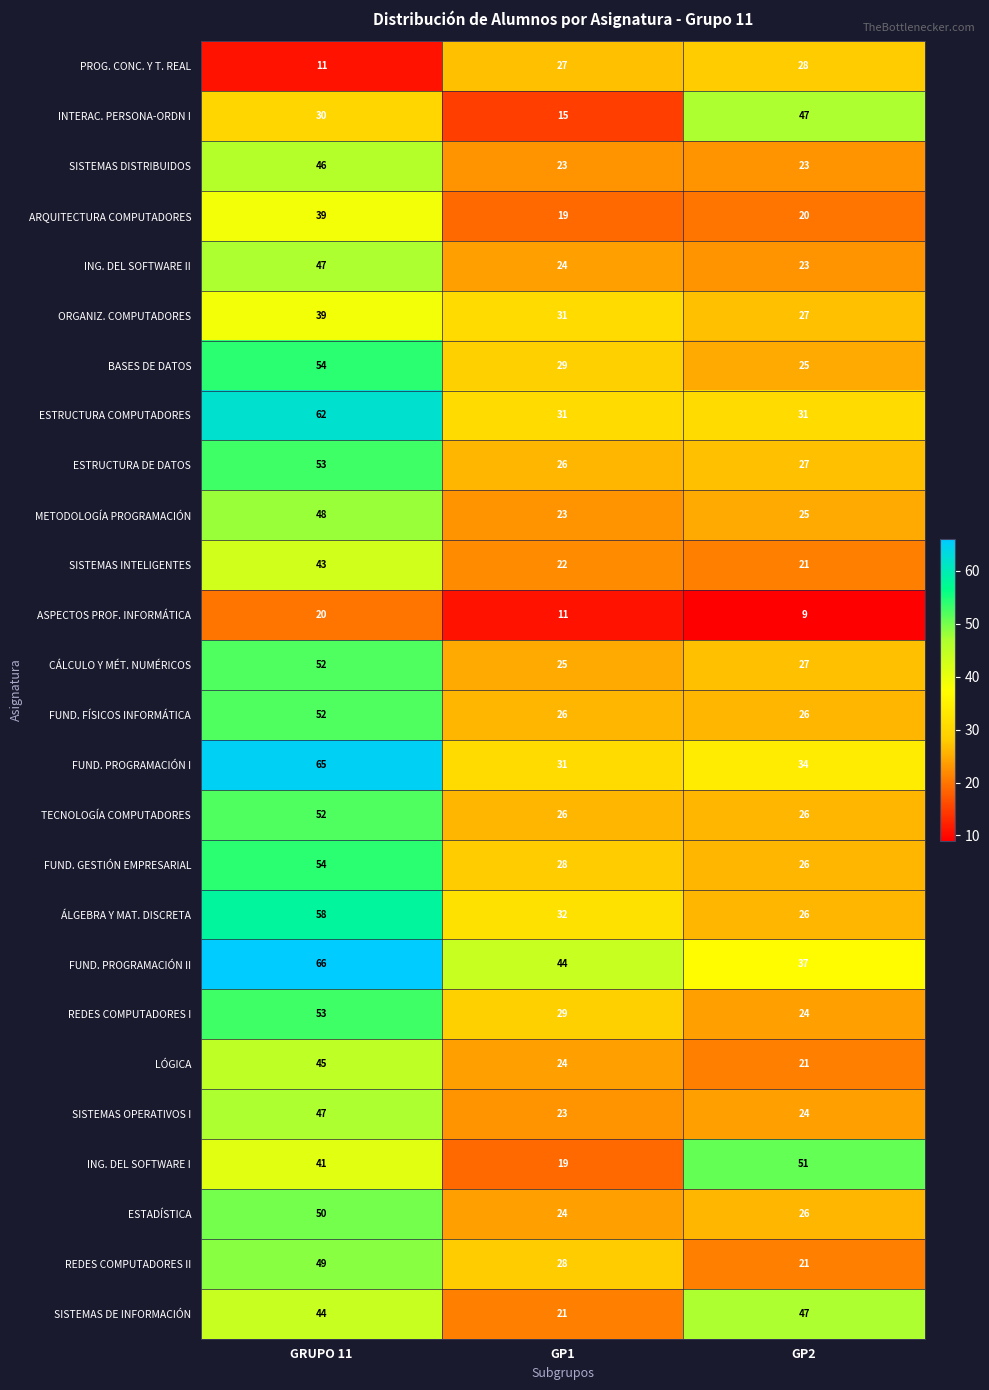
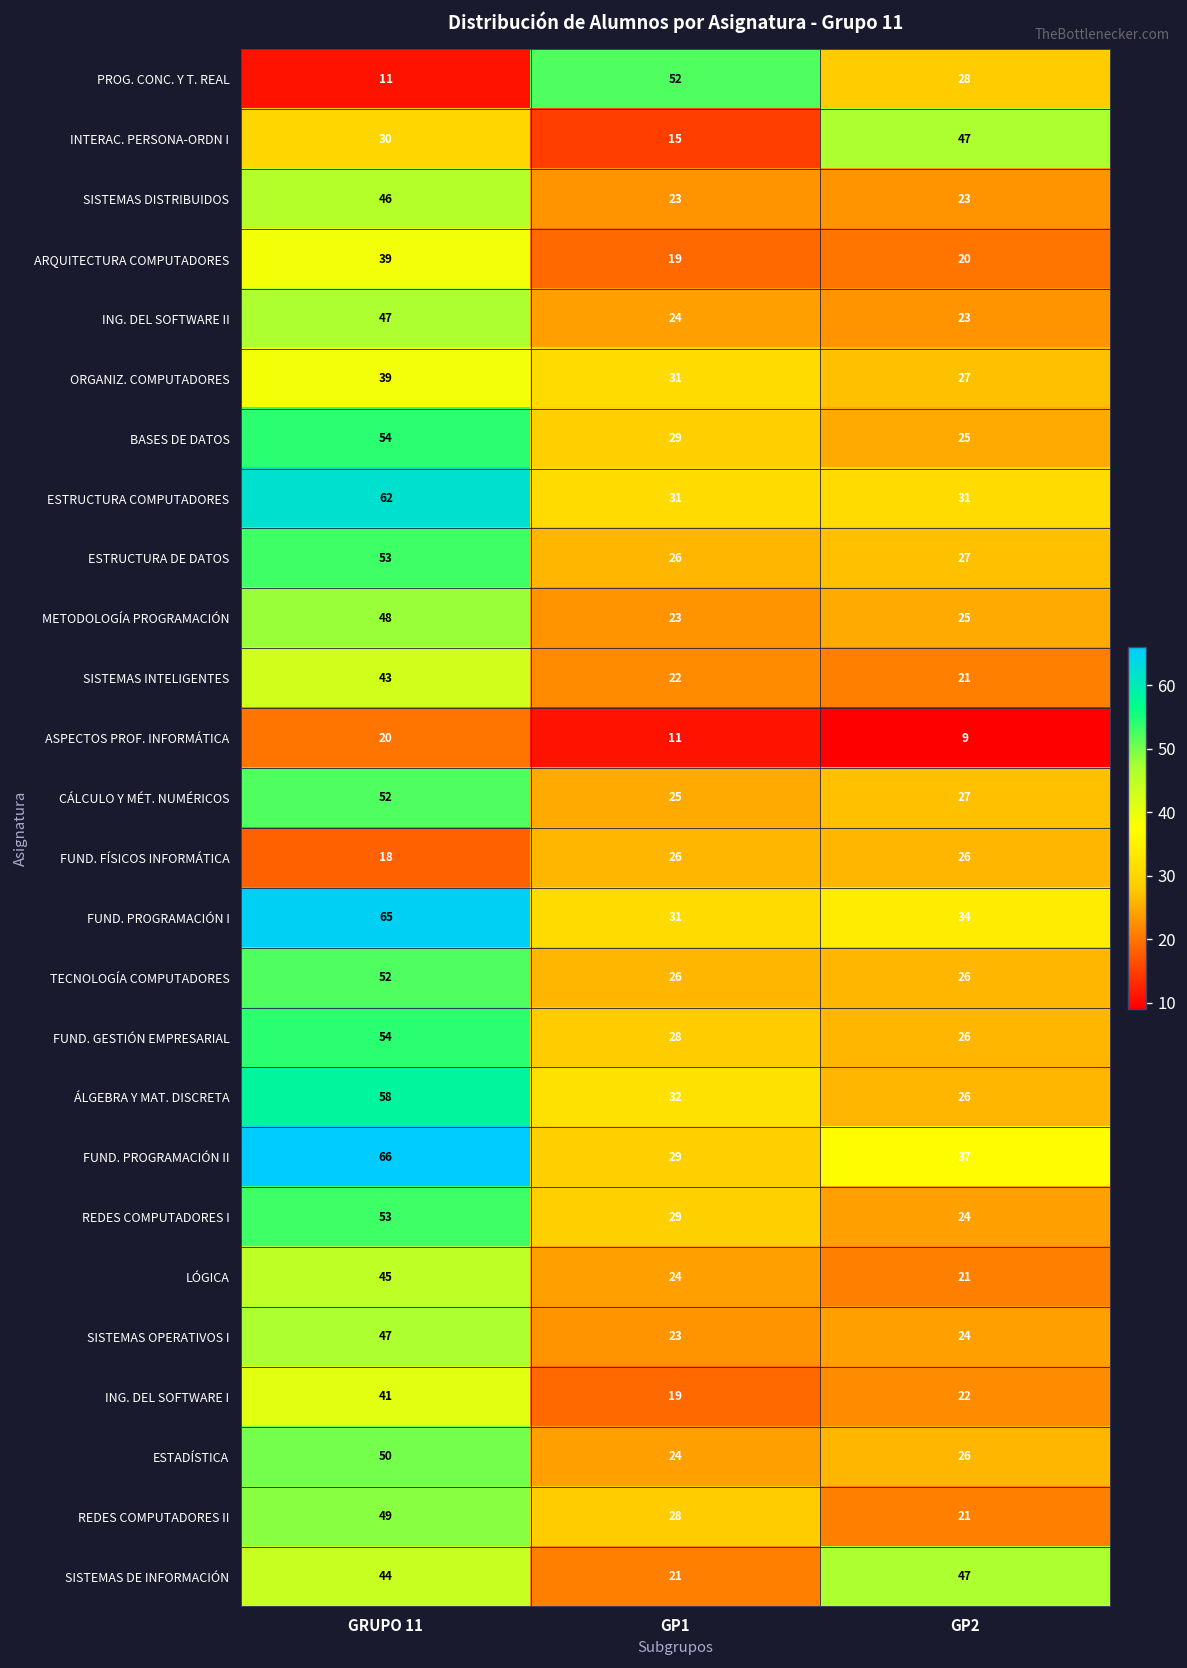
  {
    "PROG. CONC. Y T. REAL": {
      "GRUPO 11": 11,
-     "GP1": 27,
+     "GP1": 52,
      "GP2": 28
    },
    "INTERAC. PERSONA-ORDN I": {
      "GRUPO 11": 30,
      "GP1": 15,
      "GP2": 47
    },
    "SISTEMAS DISTRIBUIDOS": {
      "GRUPO 11": 46,
      "GP1": 23,
      "GP2": 23
    },
    "ARQUITECTURA COMPUTADORES": {
      "GRUPO 11": 39,
      "GP1": 19,
      "GP2": 20
    },
    "ING. DEL SOFTWARE II": {
      "GRUPO 11": 47,
      "GP1": 24,
      "GP2": 23
    },
    "ORGANIZ. COMPUTADORES": {
      "GRUPO 11": 39,
      "GP1": 31,
      "GP2": 27
    },
    "BASES DE DATOS": {
      "GRUPO 11": 54,
      "GP1": 29,
      "GP2": 25
    },
    "ESTRUCTURA COMPUTADORES": {
      "GRUPO 11": 62,
      "GP1": 31,
      "GP2": 31
    },
    "ESTRUCTURA DE DATOS": {
      "GRUPO 11": 53,
      "GP1": 26,
      "GP2": 27
    },
    "METODOLOGÍA PROGRAMACIÓN": {
      "GRUPO 11": 48,
      "GP1": 23,
      "GP2": 25
    },
    "SISTEMAS INTELIGENTES": {
      "GRUPO 11": 43,
      "GP1": 22,
      "GP2": 21
    },
    "ASPECTOS PROF. INFORMÁTICA": {
      "GRUPO 11": 20,
      "GP1": 11,
      "GP2": 9
    },
    "CÁLCULO Y MÉT. NUMÉRICOS": {
      "GRUPO 11": 52,
      "GP1": 25,
      "GP2": 27
    },
    "FUND. FÍSICOS INFORMÁTICA": {
-     "GRUPO 11": 52,
+     "GRUPO 11": 18,
      "GP1": 26,
      "GP2": 26
    },
    "FUND. PROGRAMACIÓN I": {
      "GRUPO 11": 65,
      "GP1": 31,
      "GP2": 34
    },
    "TECNOLOGÍA COMPUTADORES": {
      "GRUPO 11": 52,
      "GP1": 26,
      "GP2": 26
    },
    "FUND. GESTIÓN EMPRESARIAL": {
      "GRUPO 11": 54,
      "GP1": 28,
      "GP2": 26
    },
    "ÁLGEBRA Y MAT. DISCRETA": {
      "GRUPO 11": 58,
      "GP1": 32,
      "GP2": 26
    },
    "FUND. PROGRAMACIÓN II": {
      "GRUPO 11": 66,
-     "GP1": 44,
+     "GP1": 29,
      "GP2": 37
    },
    "REDES COMPUTADORES I": {
      "GRUPO 11": 53,
      "GP1": 29,
      "GP2": 24
    },
    "LÓGICA": {
      "GRUPO 11": 45,
      "GP1": 24,
      "GP2": 21
    },
    "SISTEMAS OPERATIVOS I": {
      "GRUPO 11": 47,
      "GP1": 23,
      "GP2": 24
    },
    "ING. DEL SOFTWARE I": {
      "GRUPO 11": 41,
      "GP1": 19,
-     "GP2": 51
+     "GP2": 22
    },
    "ESTADÍSTICA": {
      "GRUPO 11": 50,
      "GP1": 24,
      "GP2": 26
    },
    "REDES COMPUTADORES II": {
      "GRUPO 11": 49,
      "GP1": 28,
      "GP2": 21
    },
    "SISTEMAS DE INFORMACIÓN": {
      "GRUPO 11": 44,
      "GP1": 21,
      "GP2": 47
    }
  }
